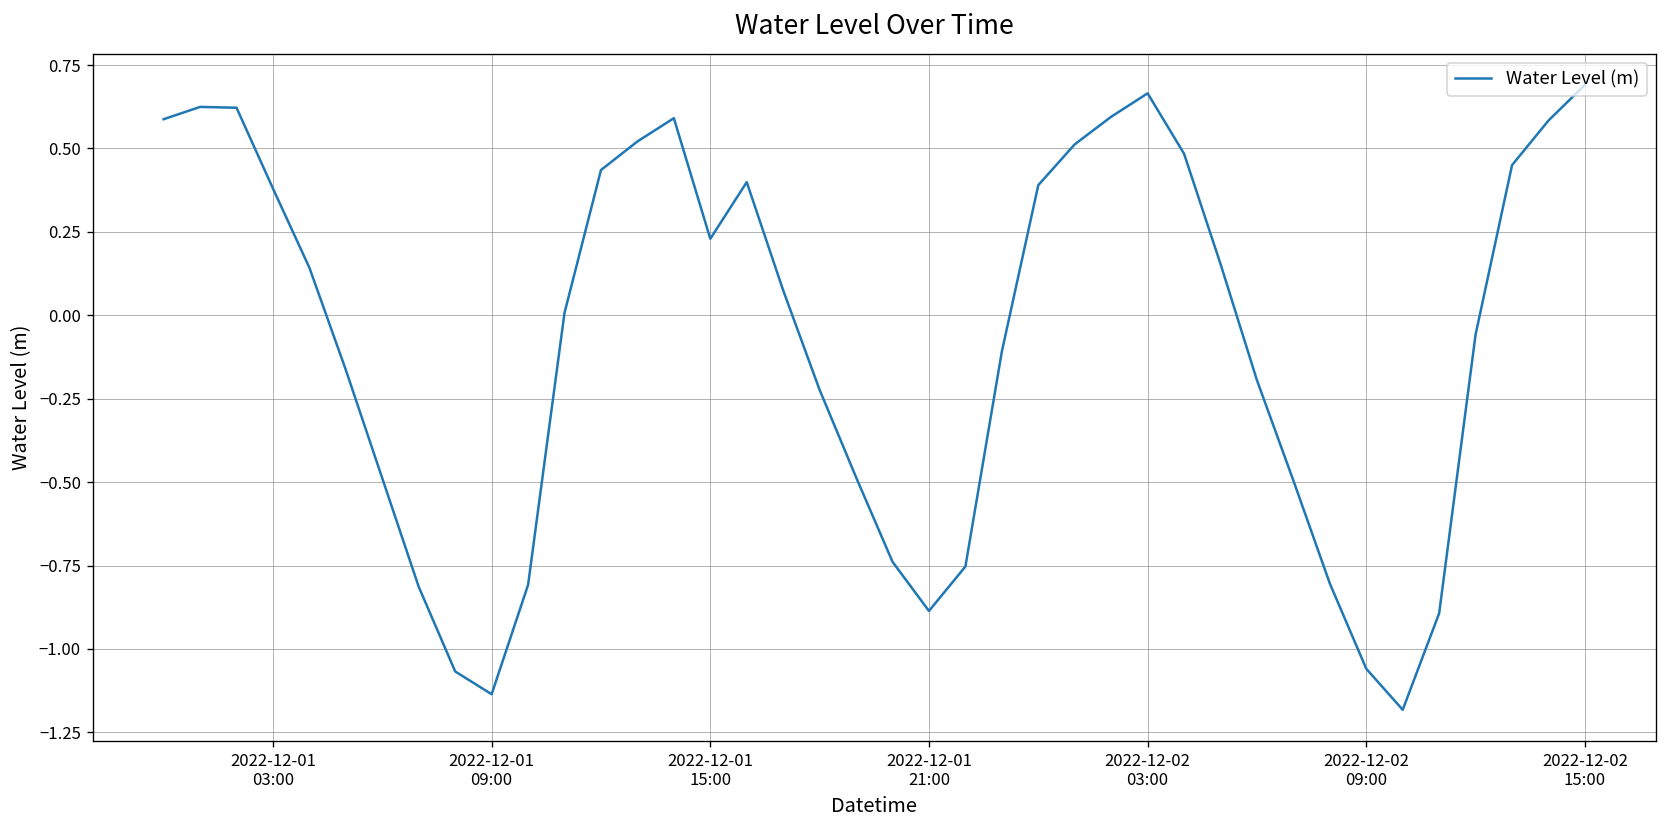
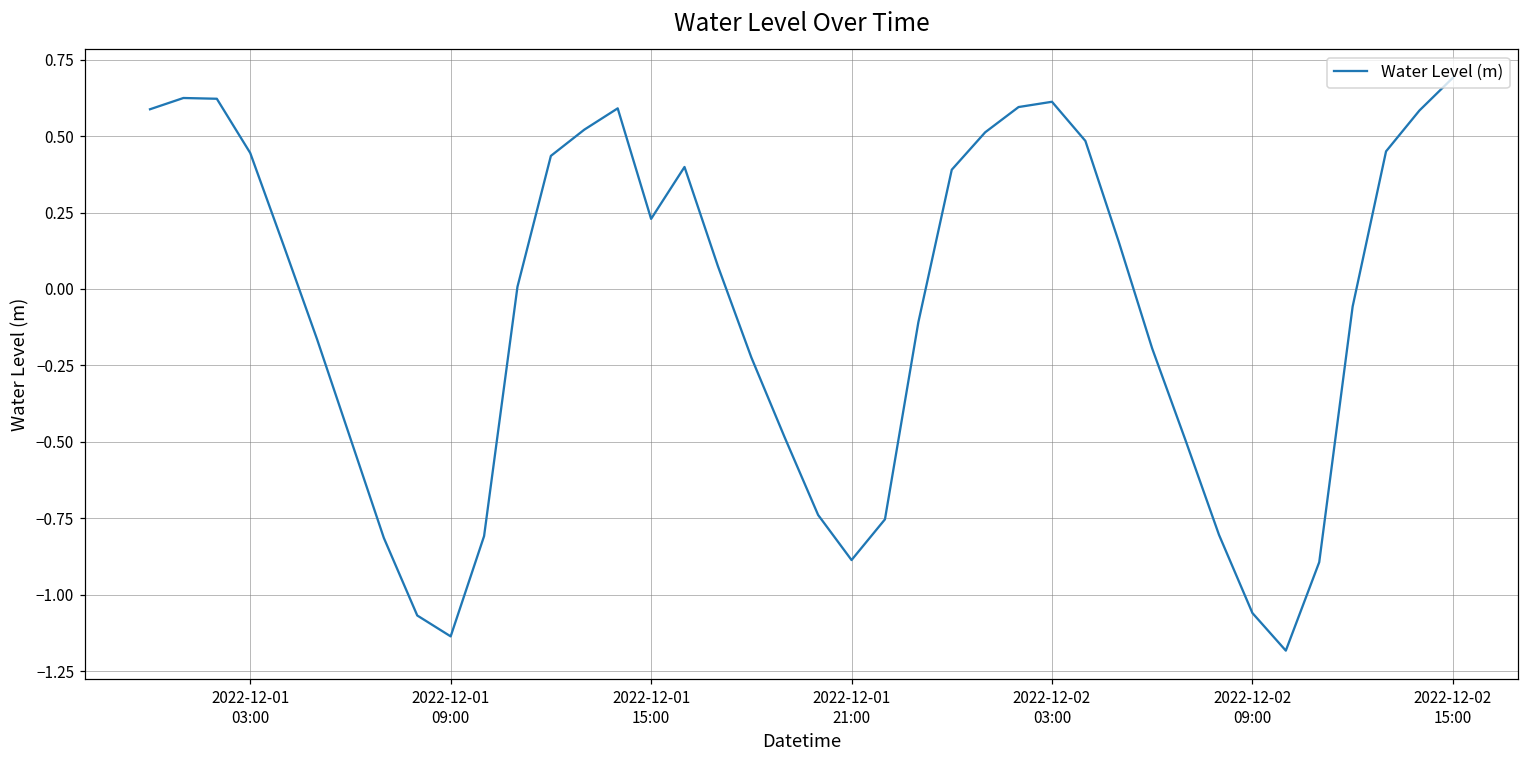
  {
-   "2022-12-01 03:00": 0.38,
+   "2022-12-01 03:00": 0.44,
    "2022-12-01 09:00": -1.14,
    "2022-12-01 15:00": 0.23,
    "2022-12-01 21:00": -0.89,
-   "2022-12-02 03:00": 0.67,
+   "2022-12-02 03:00": 0.61,
    "2022-12-02 09:00": -1.06
  }
